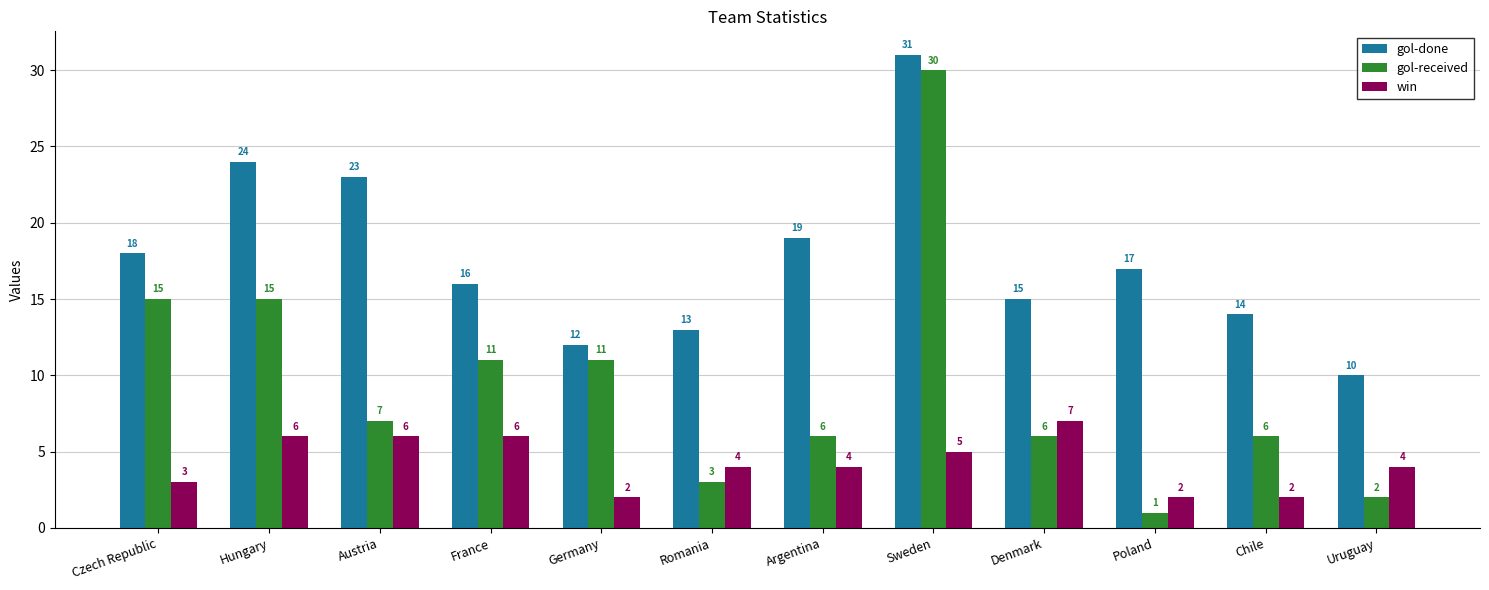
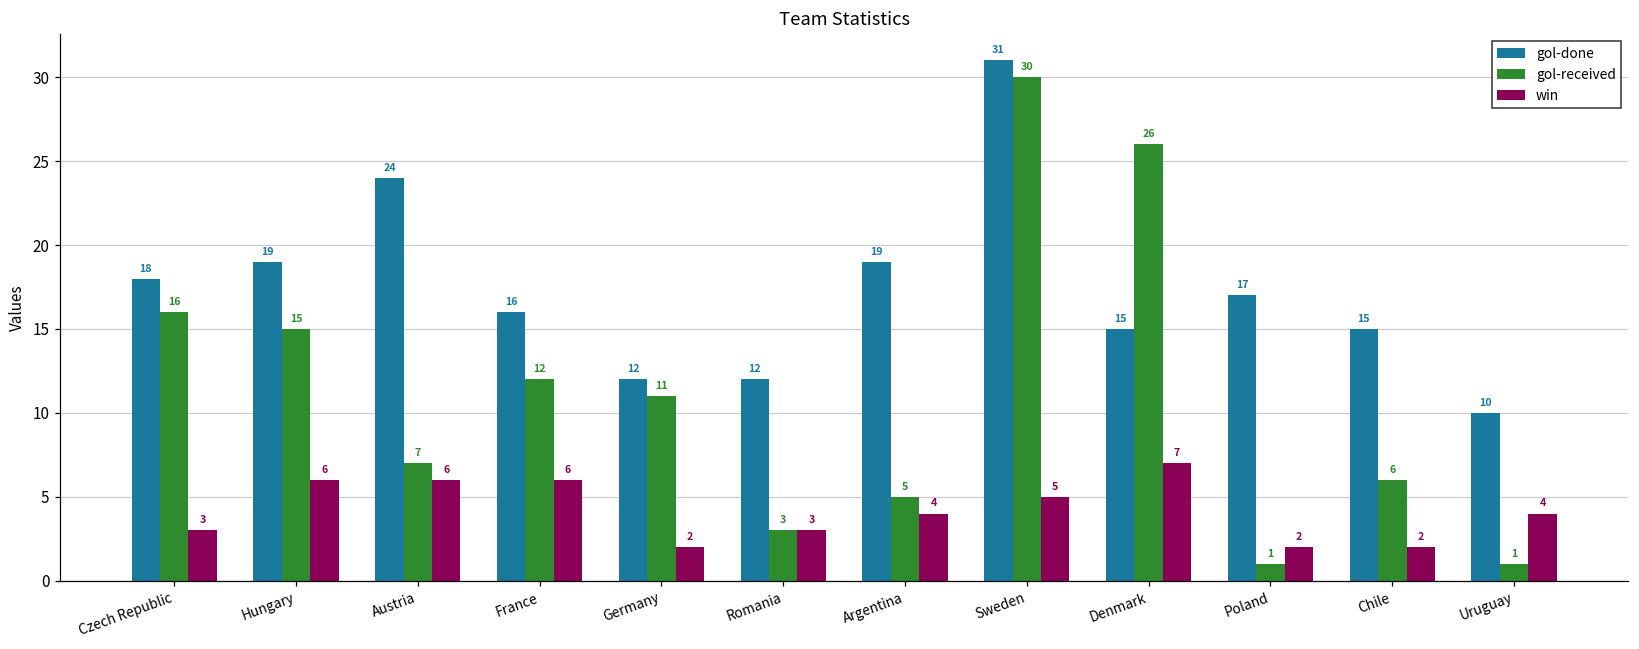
  {
    "gol-done": {
      "Czech Republic": 18,
-     "Hungary": 24,
-     "Austria": 23,
+     "Hungary": 19,
+     "Austria": 24,
      "France": 16,
      "Germany": 12,
-     "Romania": 13,
+     "Romania": 12,
      "Argentina": 19,
      "Sweden": 31,
      "Denmark": 15,
      "Poland": 17,
-     "Chile": 14,
+     "Chile": 15,
      "Uruguay": 10
    },
    "gol-received": {
-     "Czech Republic": 15,
+     "Czech Republic": 16,
      "Hungary": 15,
      "Austria": 7,
-     "France": 11,
+     "France": 12,
      "Germany": 11,
      "Romania": 3,
-     "Argentina": 6,
+     "Argentina": 5,
      "Sweden": 30,
-     "Denmark": 6,
+     "Denmark": 26,
      "Poland": 1,
      "Chile": 6,
-     "Uruguay": 2
+     "Uruguay": 1
    },
    "win": {
      "Czech Republic": 3,
      "Hungary": 6,
      "Austria": 6,
      "France": 6,
      "Germany": 2,
-     "Romania": 4,
+     "Romania": 3,
      "Argentina": 4,
      "Sweden": 5,
      "Denmark": 7,
      "Poland": 2,
      "Chile": 2,
      "Uruguay": 4
    }
  }
